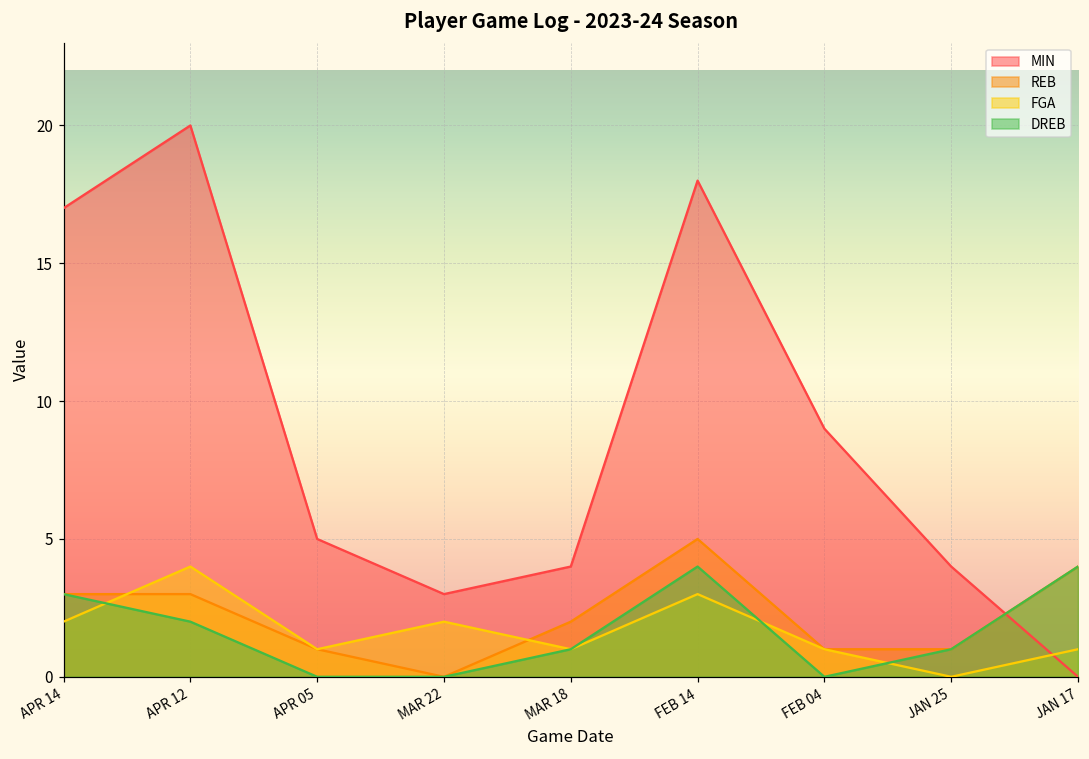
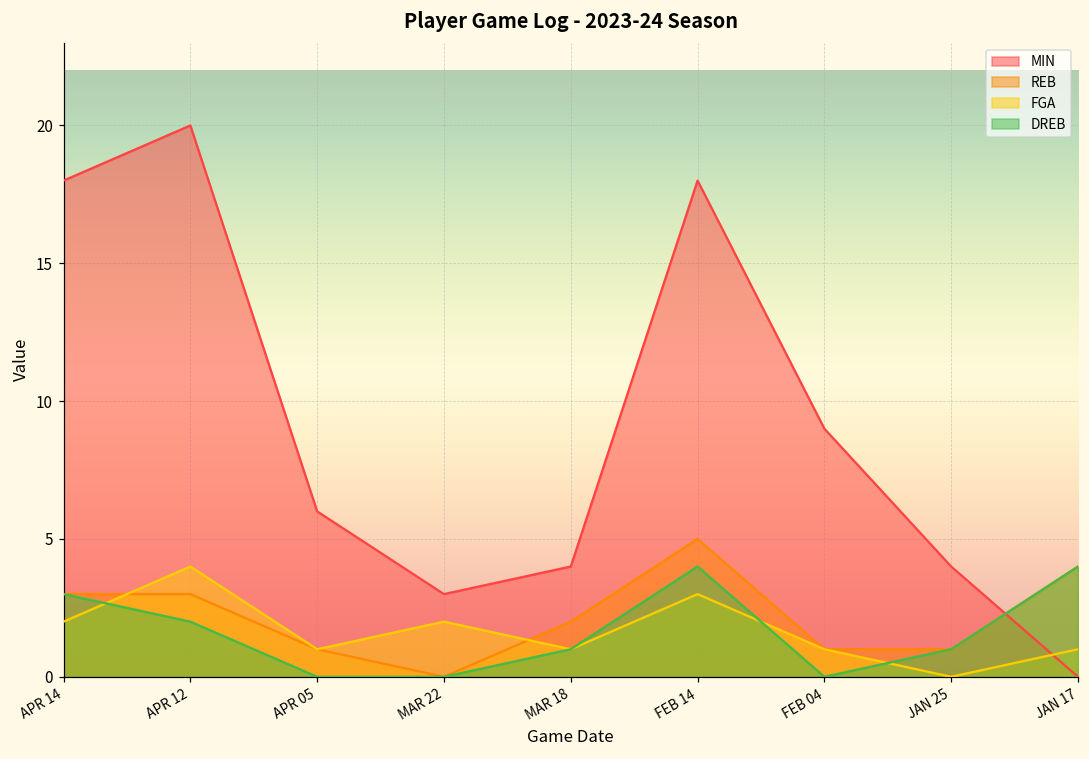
  {
    "MIN": {
-     "APR 14": 17,
+     "APR 14": 18,
      "APR 12": 20,
-     "APR 05": 5,
+     "APR 05": 6,
      "MAR 22": 3,
      "MAR 18": 4,
      "FEB 14": 18,
      "FEB 04": 9,
      "JAN 25": 4,
      "JAN 17": 0
    },
    "DREB": {
      "APR 12": 2,
      "APR 05": 0,
      "FEB 14": 4,
      "FEB 04": 0
    }
  }
